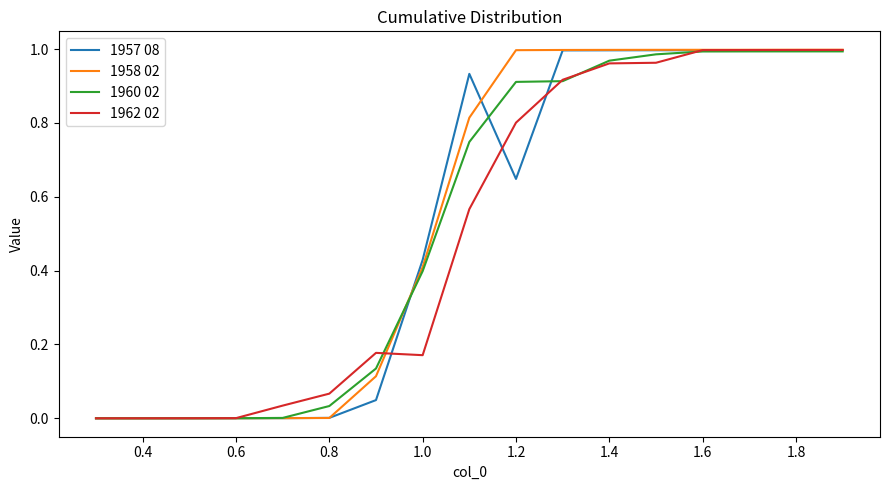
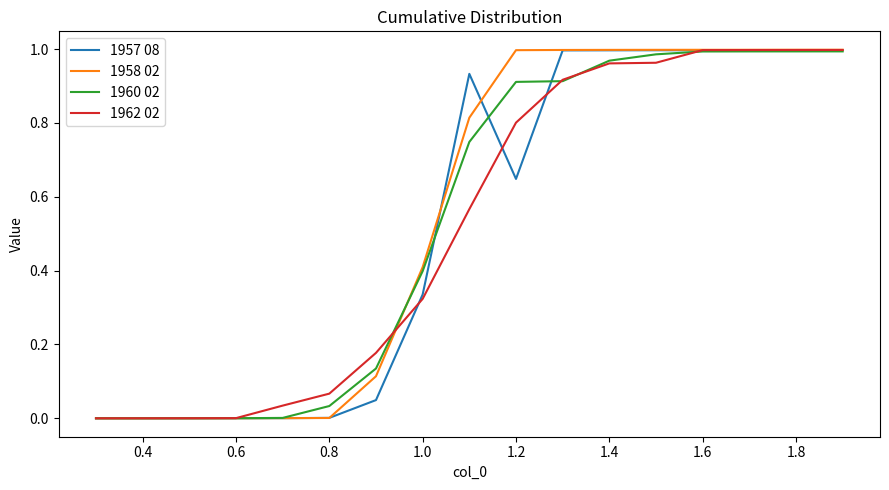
  {
    "1957 08": {
-     "1.0": 0.43,
+     "1.0": 0.34,
      "1.2": 0.65
    },
    "1958 02": {
      "1.0": 0.41,
      "1.2": 1.00
    },
    "1960 02": {
      "0.8": 0.03,
      "1.0": 0.40,
      "1.2": 0.91,
      "1.4": 0.97
    },
    "1962 02": {
      "0.8": 0.07,
-     "1.0": 0.17,
+     "1.0": 0.32,
      "1.2": 0.80,
      "1.4": 0.96
    }
  }
